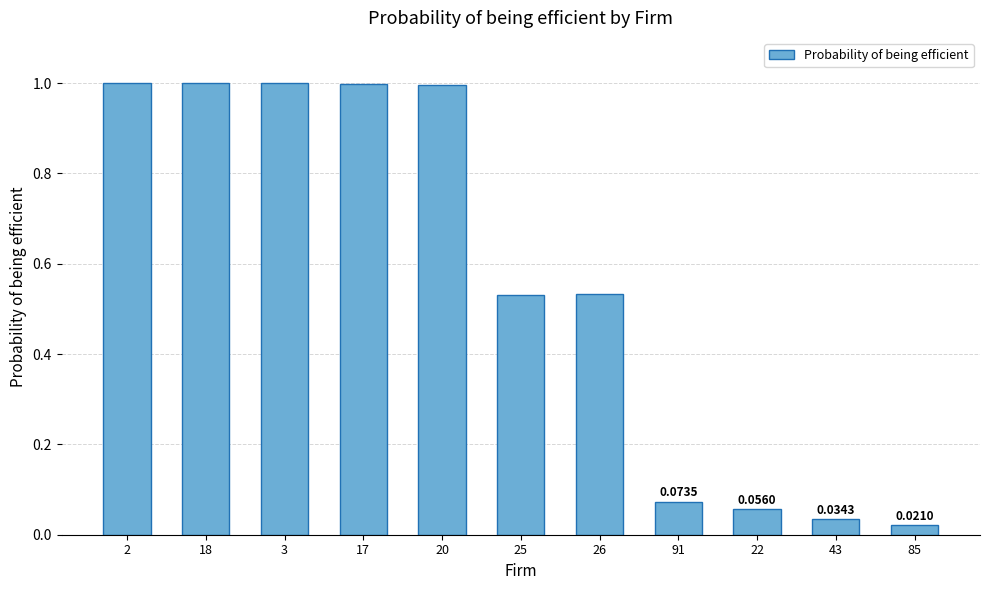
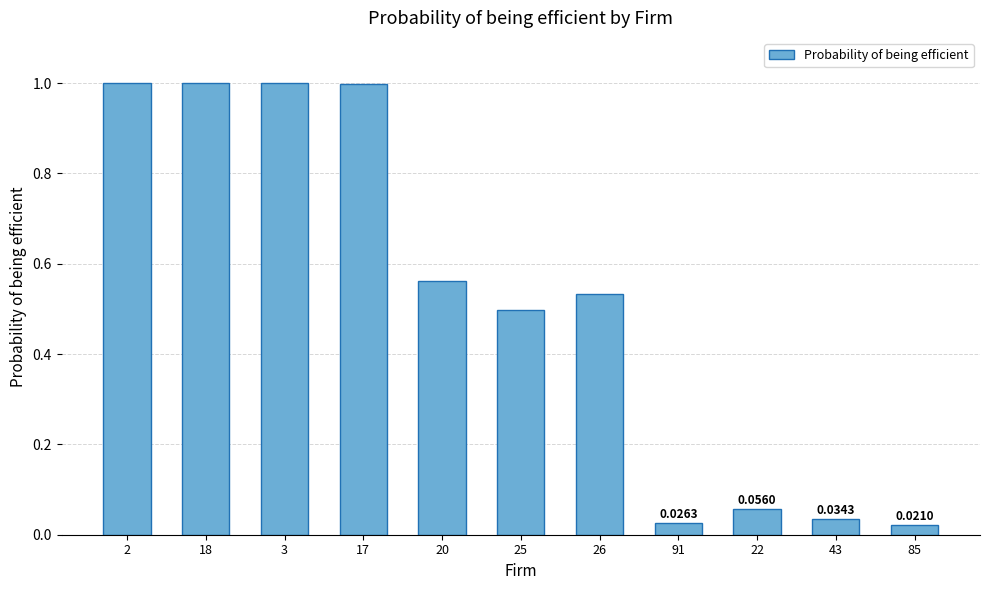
  {
-   "20": 1.00,
-   "25": 0.53,
-   "91": 0.0735,
+   "20": 0.56,
+   "25": 0.50,
+   "91": 0.0263,
    "22": 0.0560,
    "43": 0.0343,
    "85": 0.0210
  }
